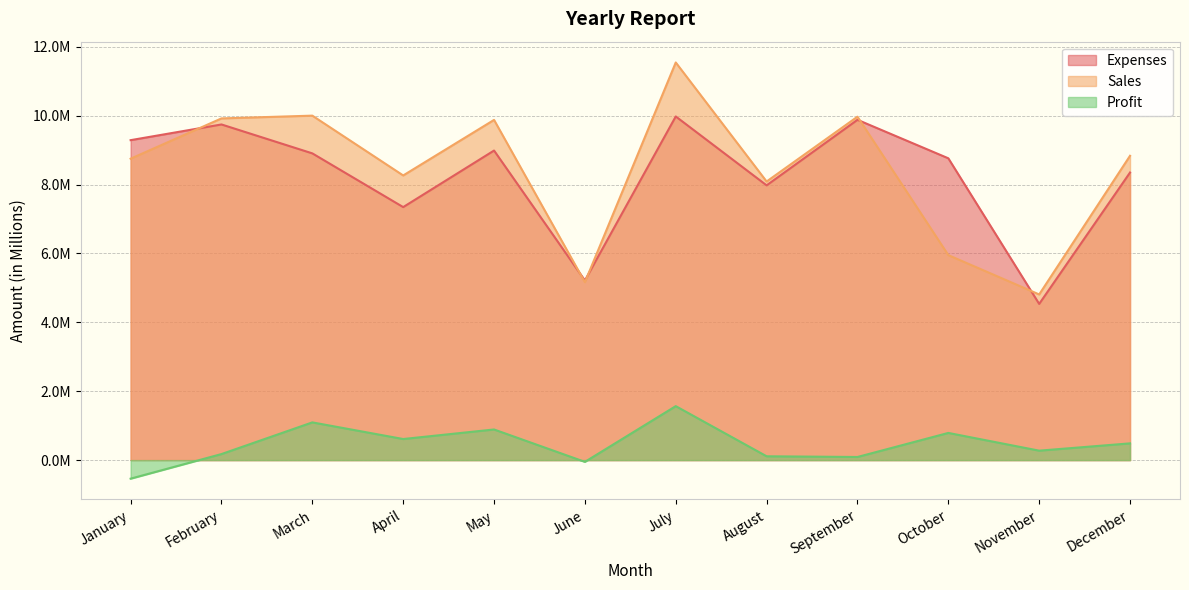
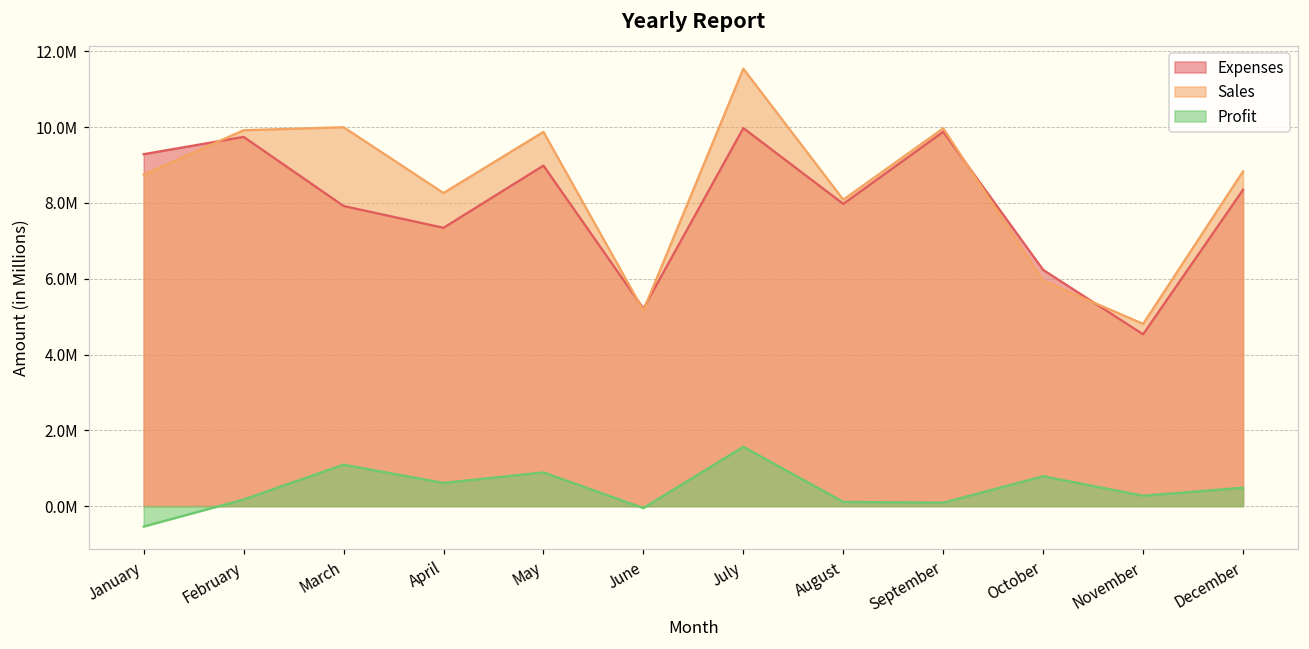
  {
    "Expenses": {
      "January": 9300000,
      "February": 9700000,
-     "March": 8900000,
+     "March": 7900000,
      "April": 7300000,
      "May": 9000000,
      "July": 10000000,
      "August": 8000000,
      "September": 9900000,
-     "October": 8800000,
+     "October": 6200000,
      "November": 4500000,
      "December": 8300000
    },
    "Sales": {
      "January": 8800000,
      "February": 9900000,
      "March": 10000000,
      "April": 8300000,
      "May": 9900000,
      "July": 11500000,
      "August": 8100000,
      "September": 10000000,
      "October": 6000000,
      "November": 4800000,
      "December": 8800000
    }
  }
